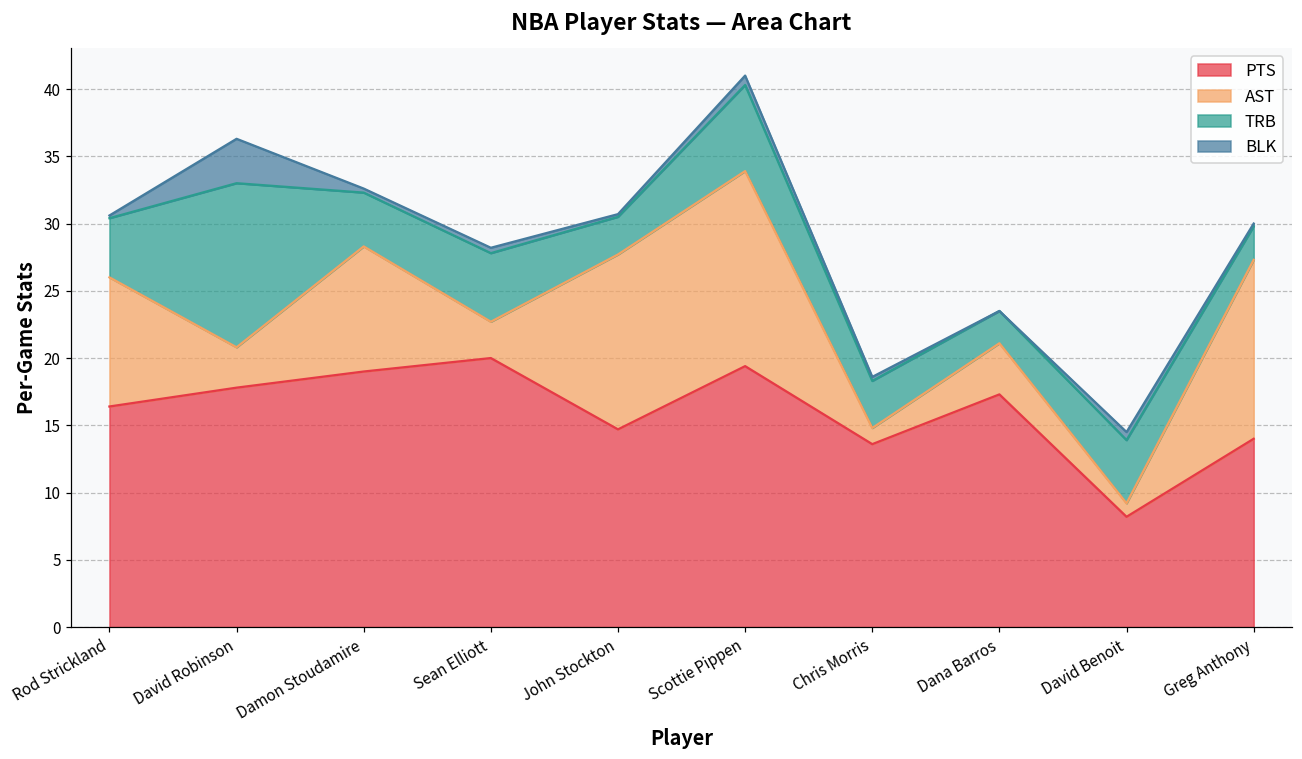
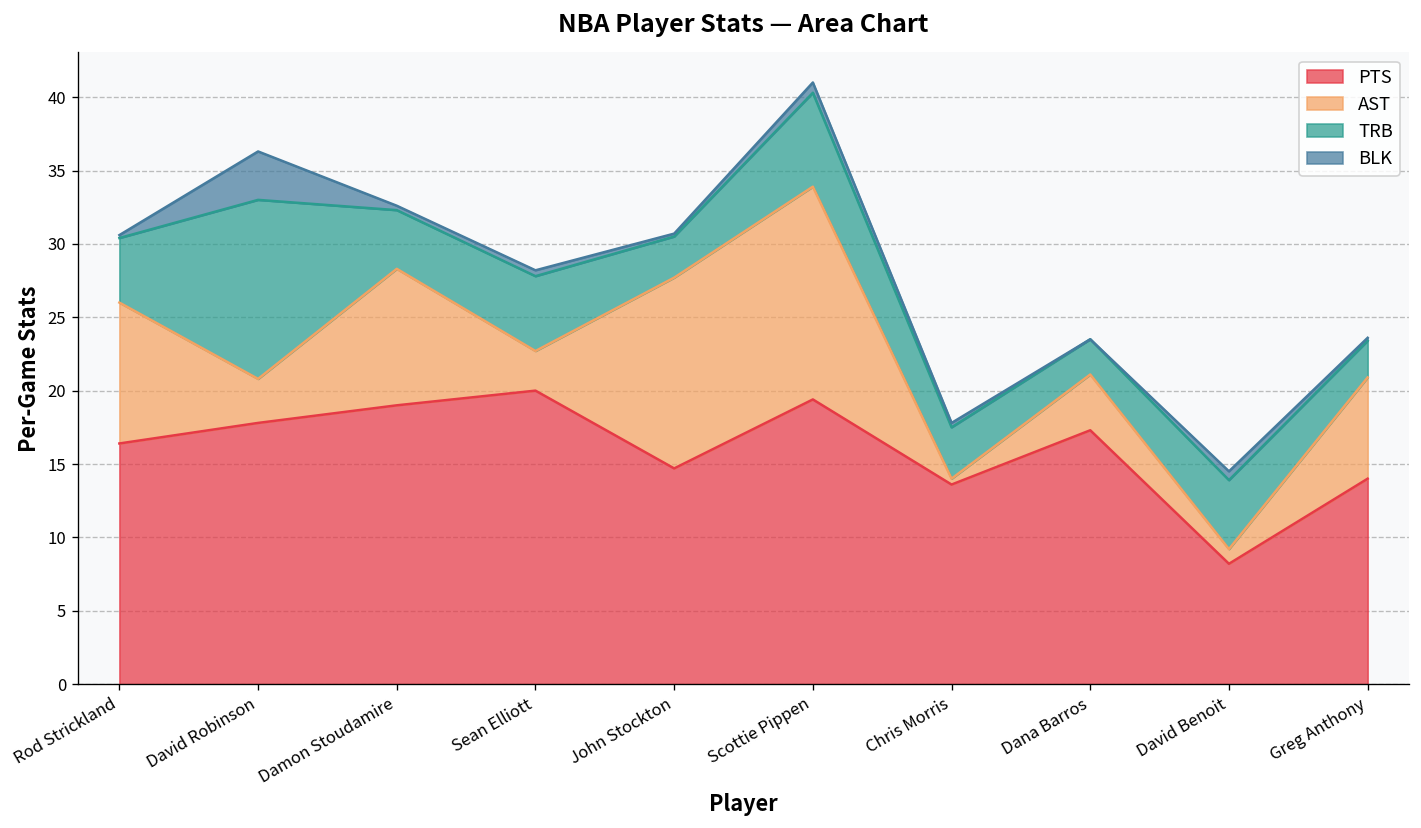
  {
    "PTS": {
      "Rod Strickland": 16.4,
      "David Robinson": 17.8,
      "Damon Stoudamire": 19.0,
      "Sean Elliott": 20.0,
      "John Stockton": 14.7,
      "Scottie Pippen": 19.4,
      "Chris Morris": 13.6,
      "Dana Barros": 17.3,
      "David Benoit": 8.2,
      "Greg Anthony": 14.0
    },
    "AST": {
      "Rod Strickland": 9.6,
      "David Robinson": 3.0,
      "Damon Stoudamire": 9.3,
      "Sean Elliott": 2.7,
      "John Stockton": 13.0,
      "Scottie Pippen": 14.5,
-     "Chris Morris": 1.2,
+     "Chris Morris": 0.4,
      "Dana Barros": 3.8,
      "David Benoit": 1.0,
-     "Greg Anthony": 13.3
+     "Greg Anthony": 6.9
    }
  }
